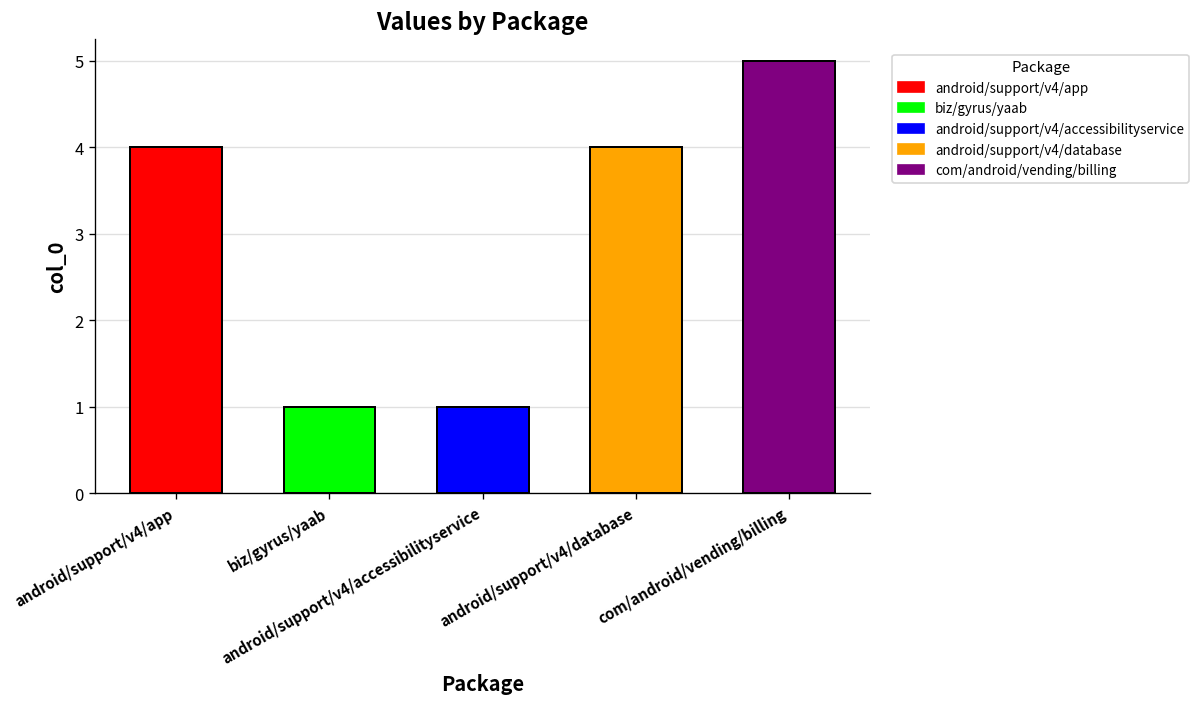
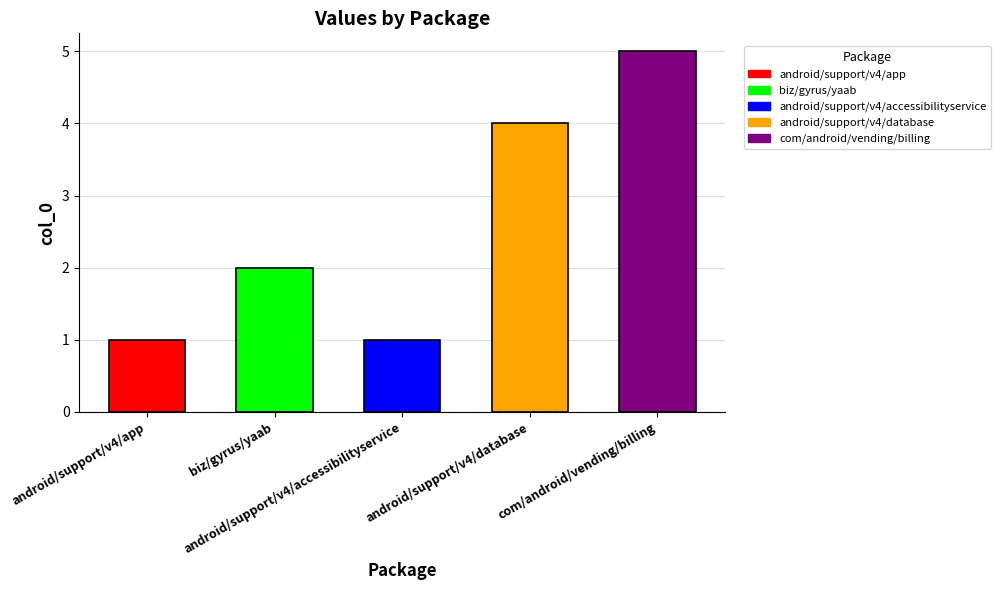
  {
-   "android/support/v4/app": 4,
-   "biz/gyrus/yaab": 1,
+   "android/support/v4/app": 1,
+   "biz/gyrus/yaab": 2,
    "android/support/v4/accessibilityservice": 1,
    "android/support/v4/database": 4,
    "com/android/vending/billing": 5
  }
